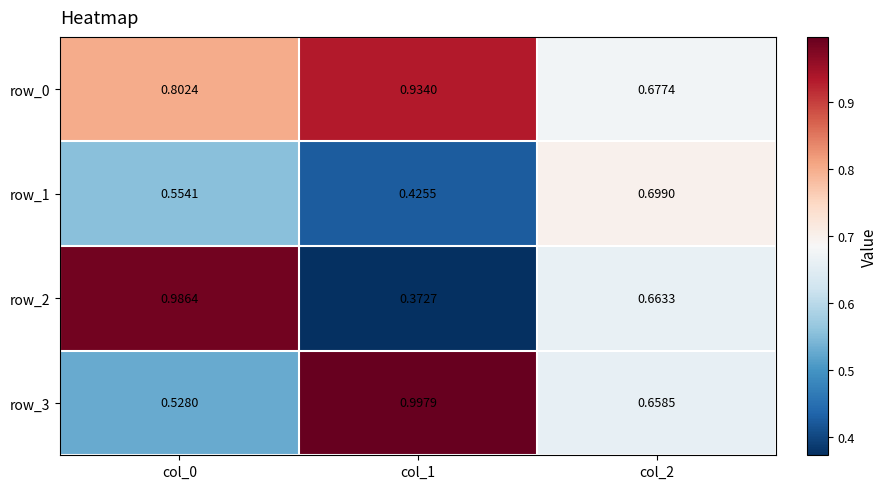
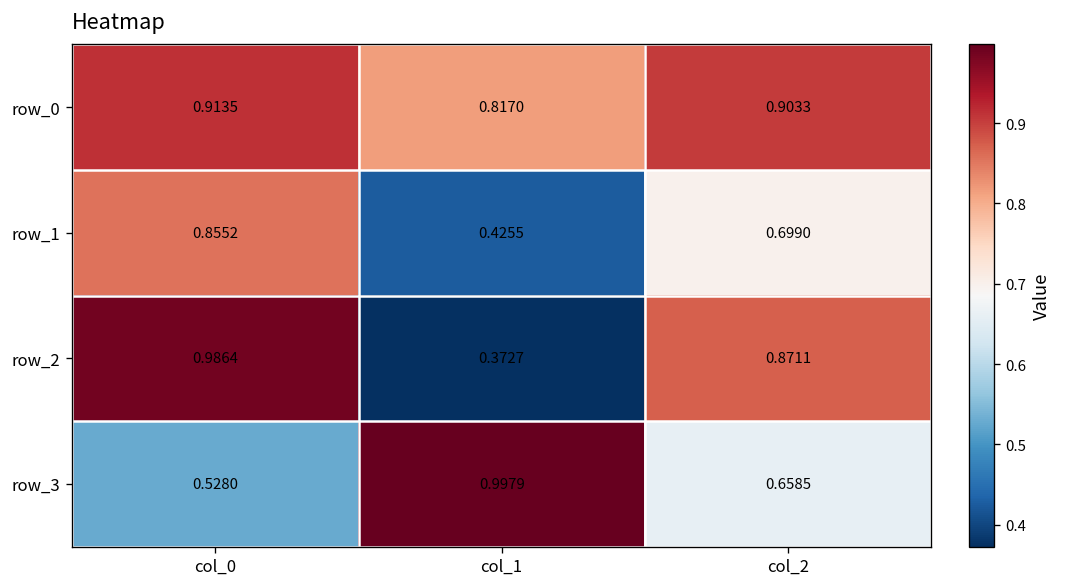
  {
    "row_0": {
-     "col_0": 0.8024,
-     "col_1": 0.9340,
-     "col_2": 0.6774
+     "col_0": 0.9135,
+     "col_1": 0.8170,
+     "col_2": 0.9033
    },
    "row_1": {
-     "col_0": 0.5541,
+     "col_0": 0.8552,
      "col_1": 0.4255,
      "col_2": 0.6990
    },
    "row_2": {
      "col_0": 0.9864,
      "col_1": 0.3727,
-     "col_2": 0.6633
+     "col_2": 0.8711
    },
    "row_3": {
      "col_0": 0.5280,
      "col_1": 0.9979,
      "col_2": 0.6585
    }
  }
